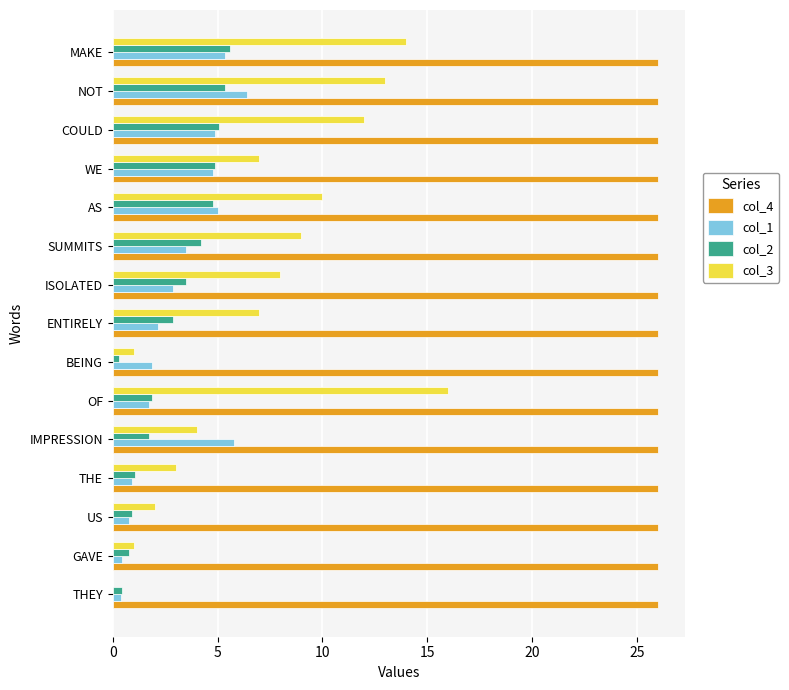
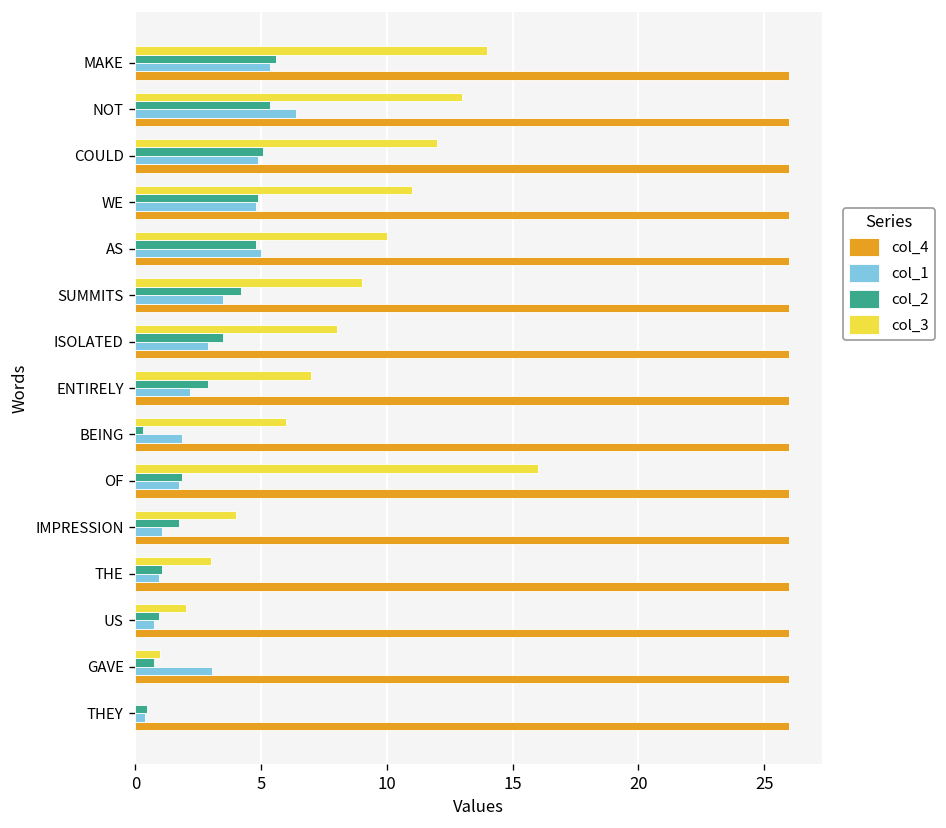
  {
    "col_4": {
      "MAKE": 26.0,
      "NOT": 26.0,
      "COULD": 26.0,
      "WE": 26.0,
      "AS": 26.0,
      "SUMMITS": 26.0,
      "ISOLATED": 26.0,
      "ENTIRELY": 26.0,
      "BEING": 26.0,
      "OF": 26.0,
      "IMPRESSION": 26.0,
      "THE": 26.0,
      "US": 26.0,
      "GAVE": 26.0,
      "THEY": 26.0
    },
    "col_1": {
      "MAKE": 5.4,
      "NOT": 6.4,
      "COULD": 4.9,
      "WE": 4.8,
      "AS": 5.0,
      "SUMMITS": 3.5,
      "ISOLATED": 2.9,
      "ENTIRELY": 2.2,
      "BEING": 1.9,
      "OF": 1.7,
-     "IMPRESSION": 5.8,
+     "IMPRESSION": 1.1,
      "THE": 0.9,
      "US": 0.8,
-     "GAVE": 0.5,
+     "GAVE": 3.0,
      "THEY": 0.4
    },
    "col_2": {
      "MAKE": 5.6,
      "NOT": 5.4,
      "COULD": 5.1,
      "WE": 4.9,
      "AS": 4.8,
      "SUMMITS": 4.2,
      "ISOLATED": 3.5,
      "ENTIRELY": 2.9,
      "BEING": 0.3,
      "OF": 1.9,
      "IMPRESSION": 1.7,
      "THE": 1.1,
      "US": 0.9,
      "GAVE": 0.8,
      "THEY": 0.5
    },
    "col_3": {
      "MAKE": 14,
      "NOT": 13,
      "COULD": 12,
-     "WE": 7,
+     "WE": 11,
      "AS": 10,
      "SUMMITS": 9,
      "ISOLATED": 8,
      "ENTIRELY": 7,
-     "BEING": 1,
+     "BEING": 6,
      "OF": 16,
      "IMPRESSION": 4,
      "THE": 3,
      "US": 2,
      "GAVE": 1,
      "THEY": 0
    }
  }
